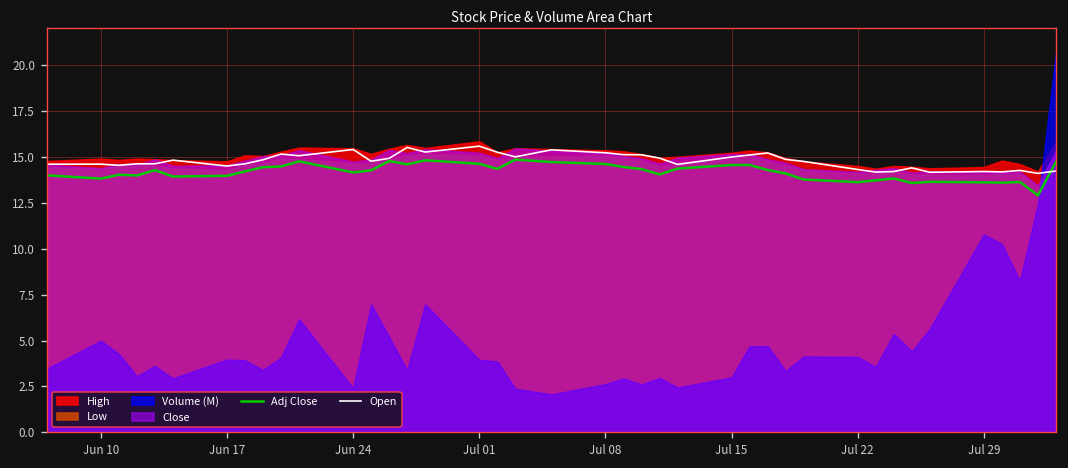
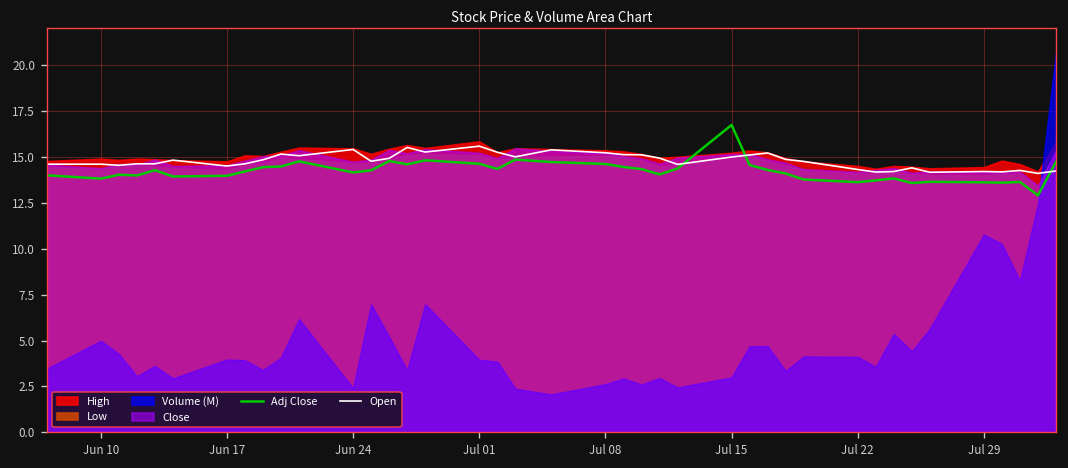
  {
    "Adj Close": {
      "Jun 10": 13.8,
      "Jun 17": 14.0,
      "Jun 24": 14.1,
      "Jul 01": 14.6,
      "Jul 08": 14.6,
-     "Jul 15": 14.6,
+     "Jul 15": 16.7,
      "Jul 22": 13.6,
      "Jul 29": 13.6
    },
    "High": {
      "Jun 10": 14.9,
      "Jun 17": 14.8,
      "Jul 01": 15.8,
      "Jul 22": 14.5,
      "Jul 29": 14.4
    },
    "Open": {
      "Jun 10": 14.6,
      "Jul 01": 15.6
    },
    "Low": {
      "Jun 17": 14.3,
      "Jul 29": 14.0
    },
    "Volume (M)": {
      "Jun 10": 5.0,
      "Jun 17": 4.0,
      "Jun 24": 2.4,
      "Jul 01": 3.9,
      "Jul 08": 2.6,
      "Jul 15": 3.0,
      "Jul 22": 4.1,
      "Jul 29": 10.8
    }
  }
